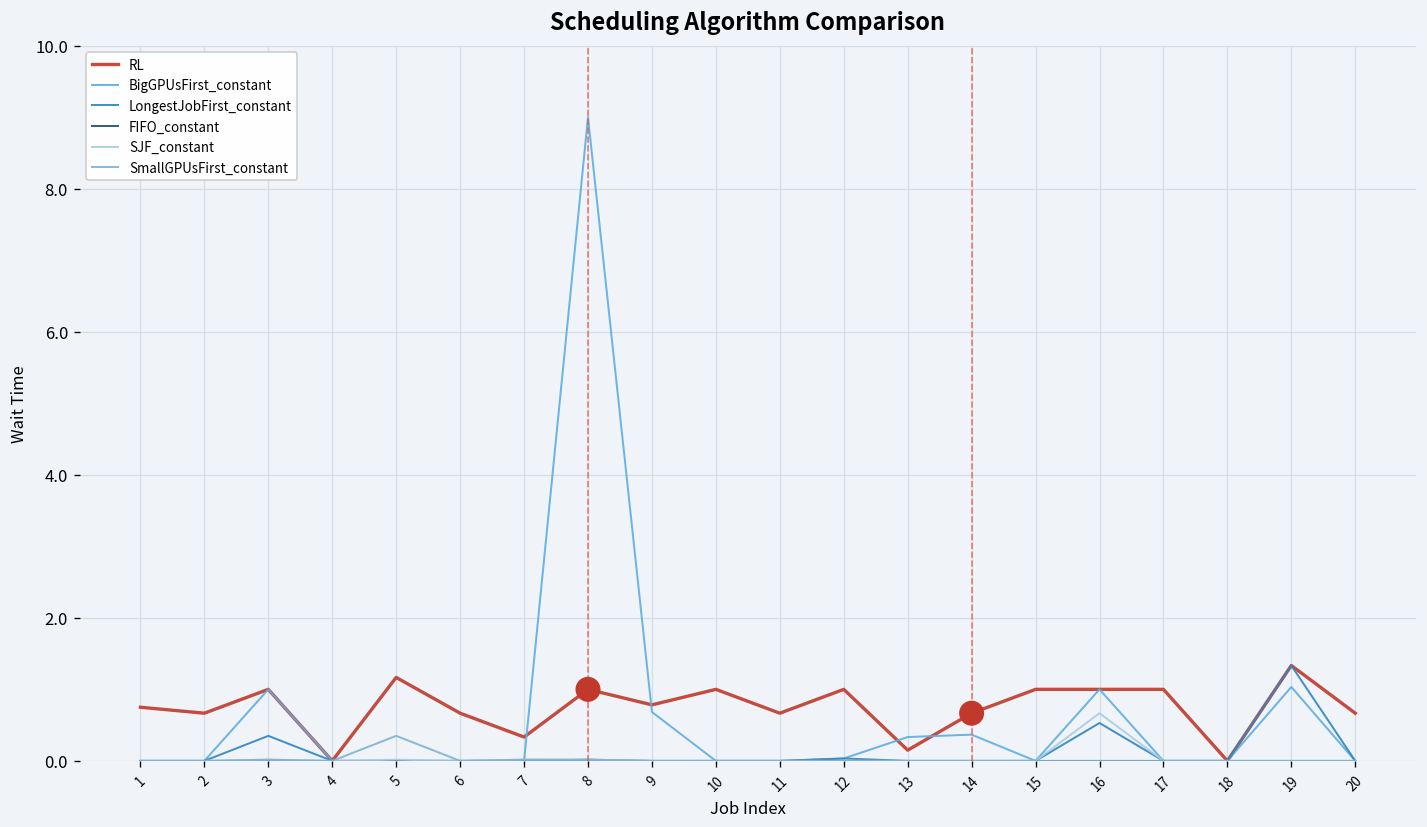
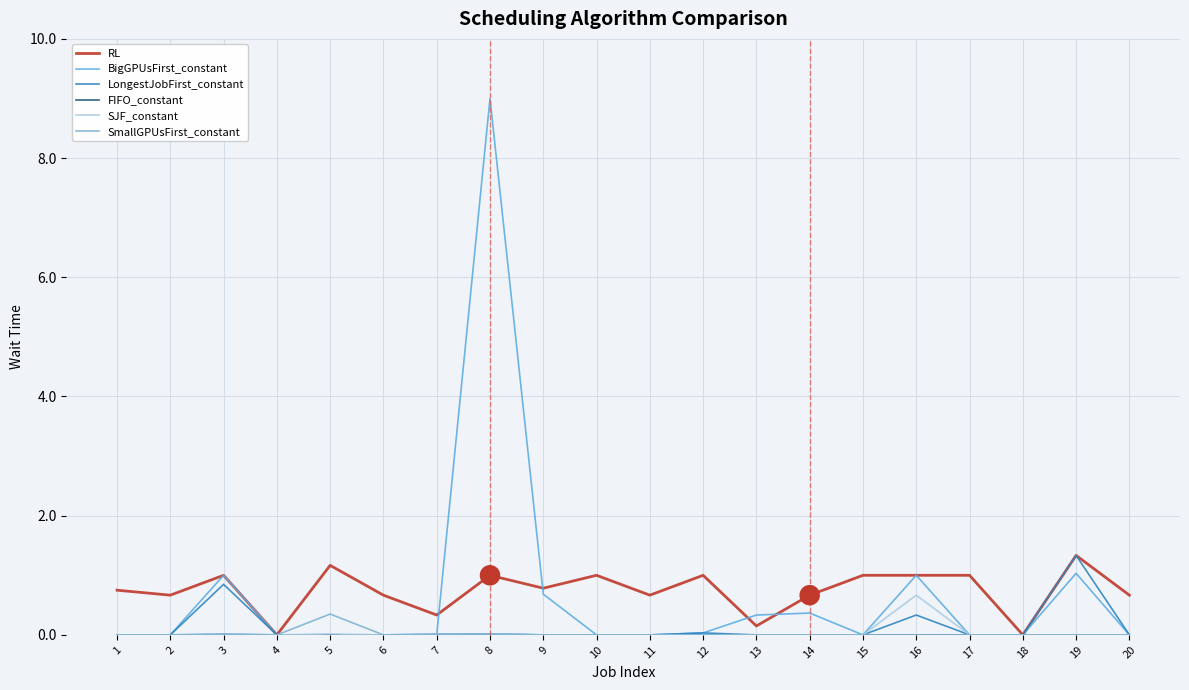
  {
    "LongestJobFirst_constant": {
-     "3": 0.3,
-     "16": 0.5
+     "3": 0.8,
+     "16": 0.3
    }
  }
